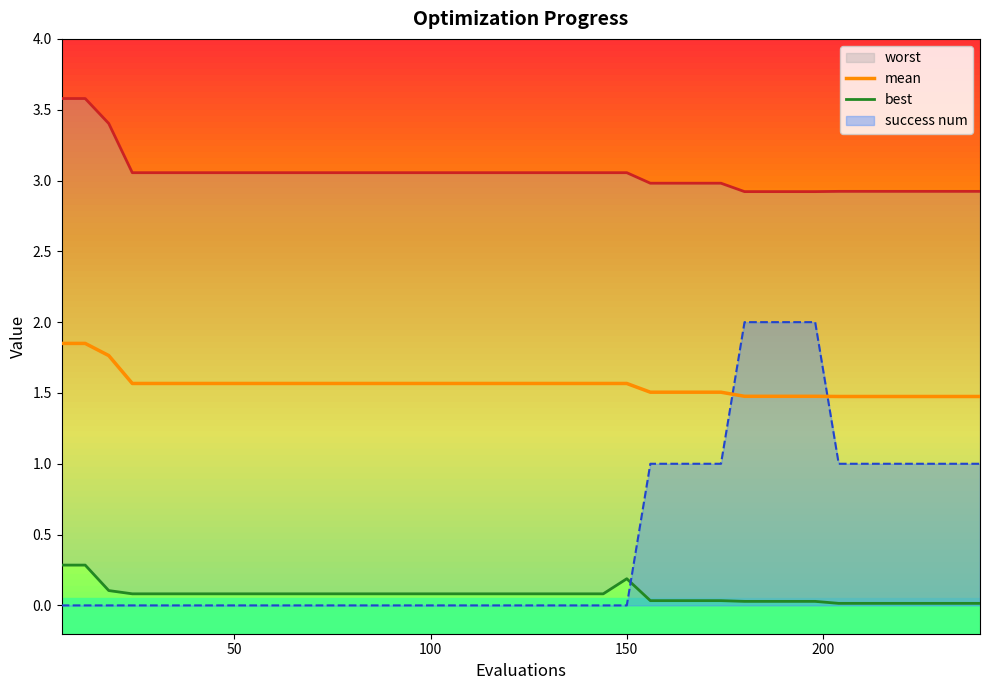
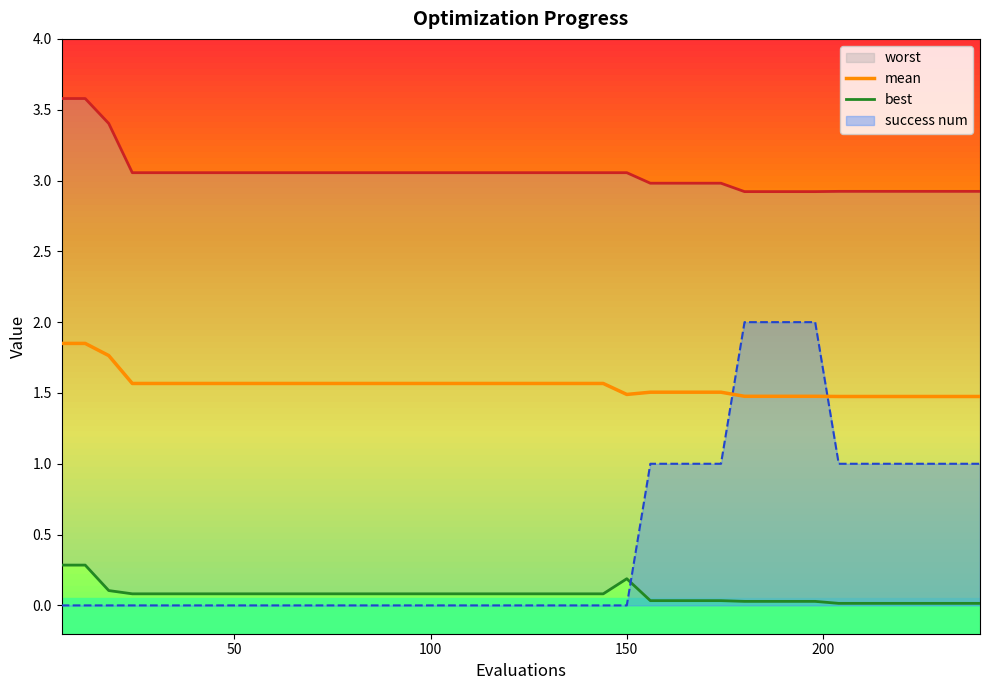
  {
    "worst": {
      "150": 3.06
    },
    "mean": {
-     "150": 1.57
+     "150": 1.49
    },
    "best": {
      "150": 0.19
    },
    "success num": {
      "150": 0.00
    }
  }
